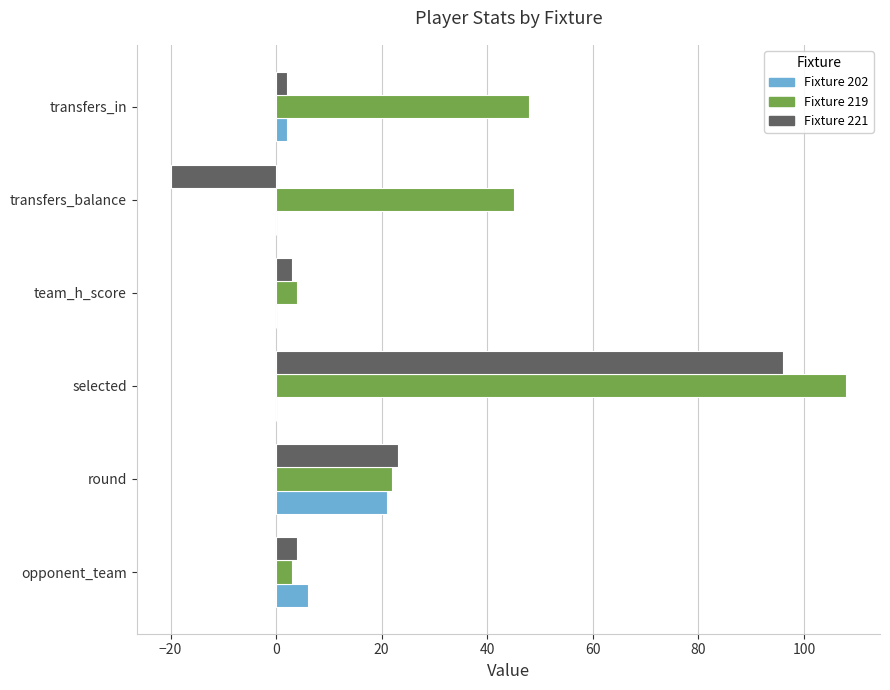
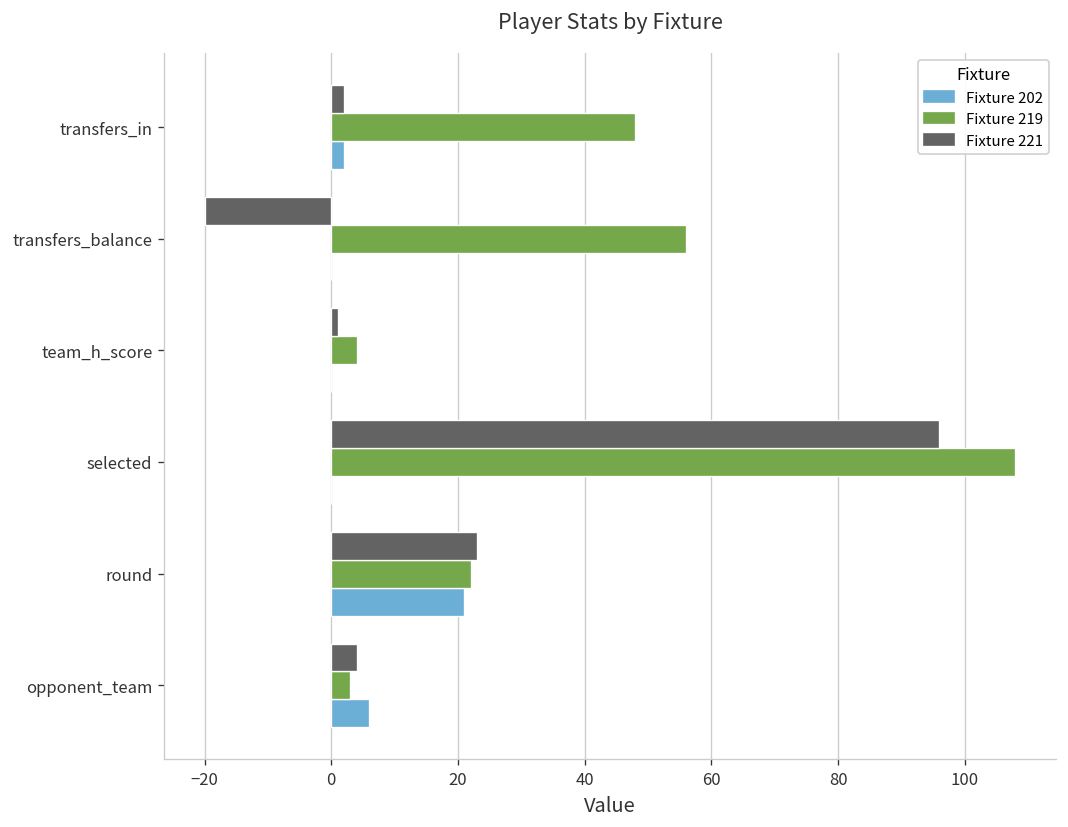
  {
    "Fixture 202": {
      "transfers_in": 2,
      "transfers_balance": 0,
      "team_h_score": 0,
      "selected": 0,
      "round": 21,
      "opponent_team": 6
    },
    "Fixture 219": {
      "transfers_in": 48,
-     "transfers_balance": 45,
+     "transfers_balance": 56,
      "team_h_score": 4,
      "selected": 108,
      "round": 22,
      "opponent_team": 3
    },
    "Fixture 221": {
      "transfers_in": 2,
      "transfers_balance": -20,
-     "team_h_score": 3,
+     "team_h_score": 1,
      "selected": 96,
      "round": 23,
      "opponent_team": 4
    }
  }
